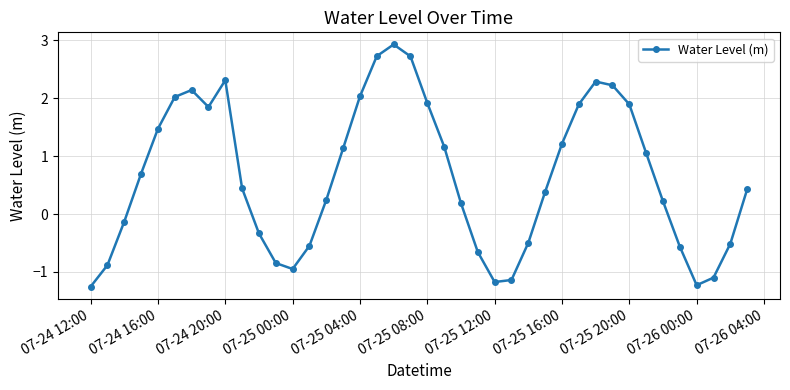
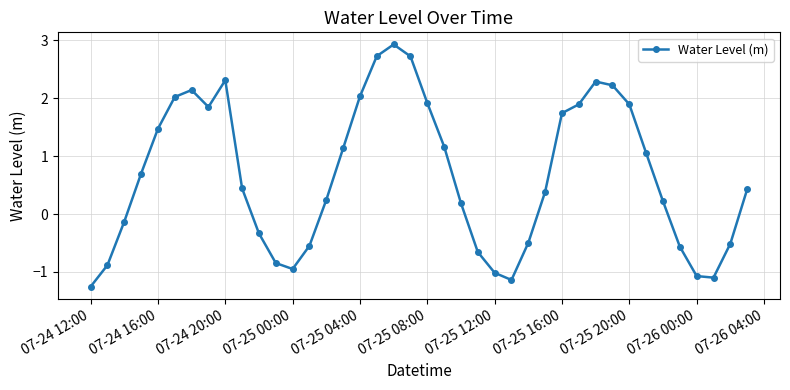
  {
    "07-24 12:00": -1.3,
    "07-24 16:00": 1.5,
    "07-24 20:00": 2.3,
    "07-25 00:00": -0.9,
    "07-25 04:00": 2.0,
    "07-25 08:00": 1.9,
-   "07-25 12:00": -1.2,
-   "07-25 16:00": 1.2,
+   "07-25 12:00": -1.0,
+   "07-25 16:00": 1.7,
    "07-25 20:00": 1.9,
-   "07-26 00:00": -1.2
+   "07-26 00:00": -1.1
  }
